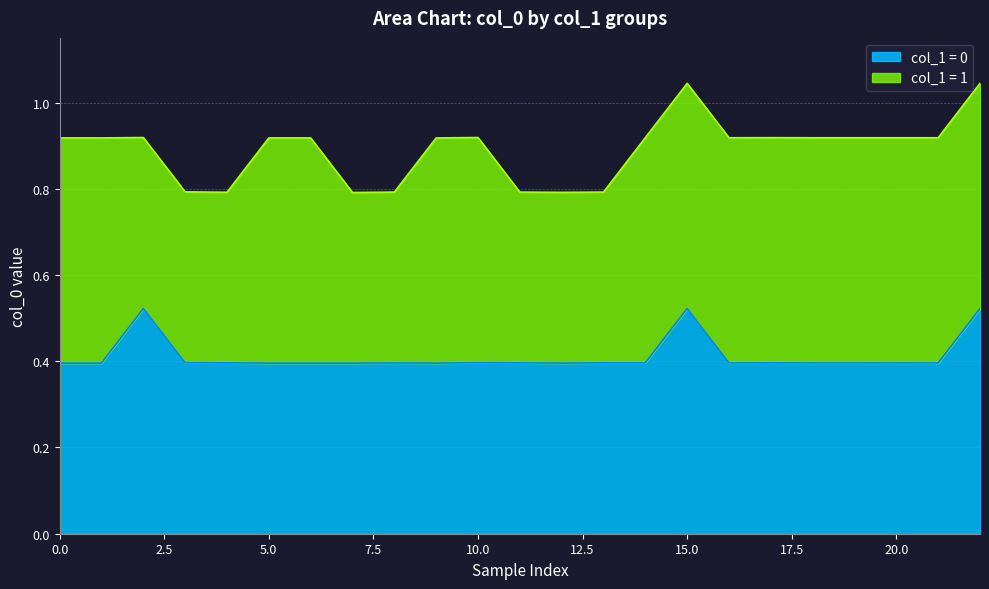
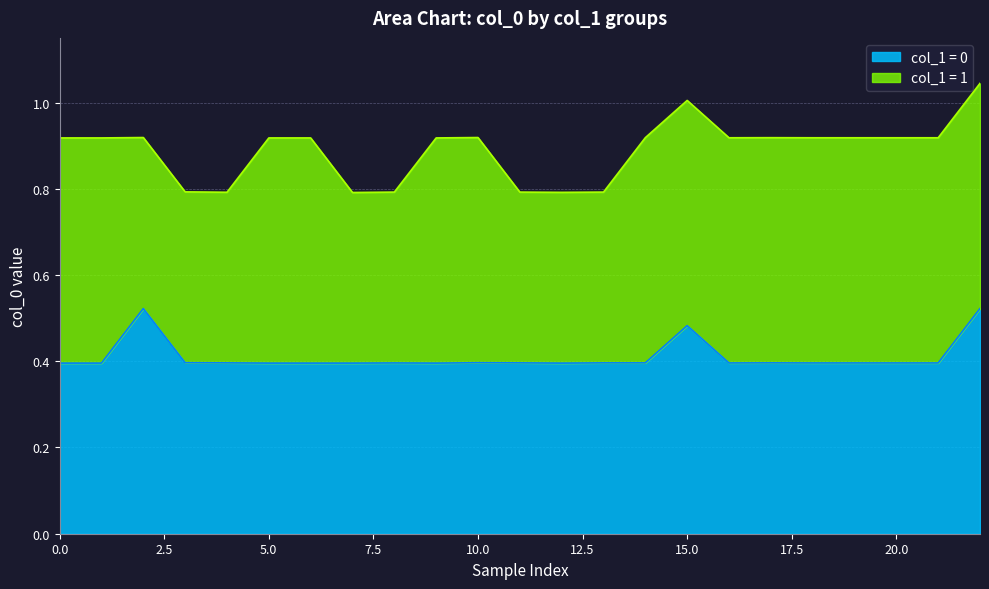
  {
    "col_1 = 0": {
      "0.0": 0.40,
      "5.0": 0.40,
      "10.0": 0.40,
-     "15.0": 0.52,
+     "15.0": 0.48,
      "20.0": 0.40
    },
    "col_1 = 1": {
      "0.0": 0.52,
      "5.0": 0.52,
      "10.0": 0.52,
      "15.0": 0.52,
      "20.0": 0.52
    }
  }
